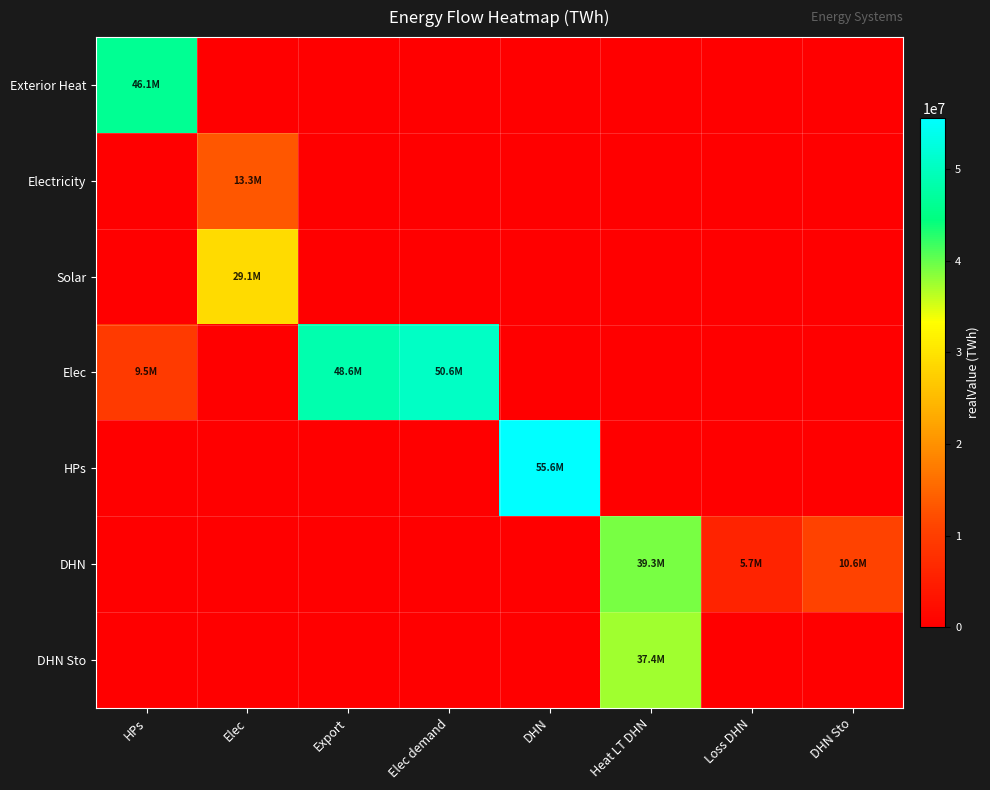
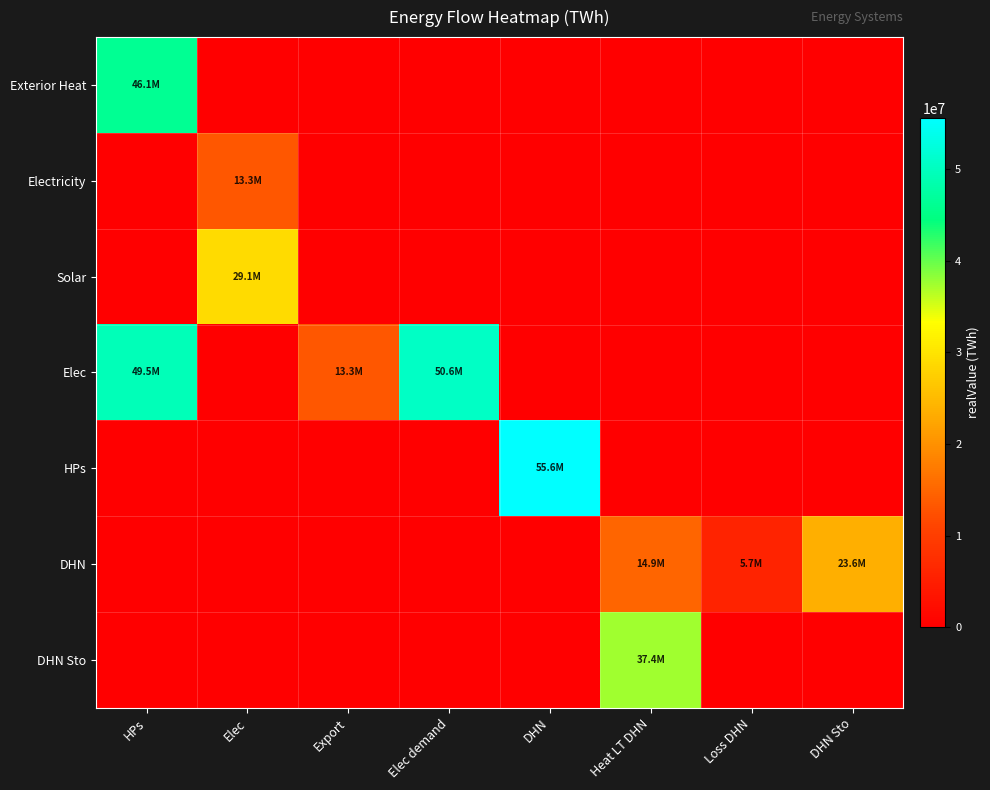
  {
    "Exterior Heat": {
      "HPs": "46.1M"
    },
    "Electricity": {
      "Elec": "13.3M"
    },
    "Solar": {
      "Elec": "29.1M"
    },
    "Elec": {
-     "HPs": "9.5M",
-     "Export": "48.6M",
+     "HPs": "49.5M",
+     "Export": "13.3M",
      "Elec demand": "50.6M"
    },
    "HPs": {
      "DHN": "55.6M"
    },
    "DHN": {
-     "Heat LT DHN": "39.3M",
+     "Heat LT DHN": "14.9M",
      "Loss DHN": "5.7M",
-     "DHN Sto": "10.6M"
+     "DHN Sto": "23.6M"
    },
    "DHN Sto": {
      "Heat LT DHN": "37.4M"
    }
  }
